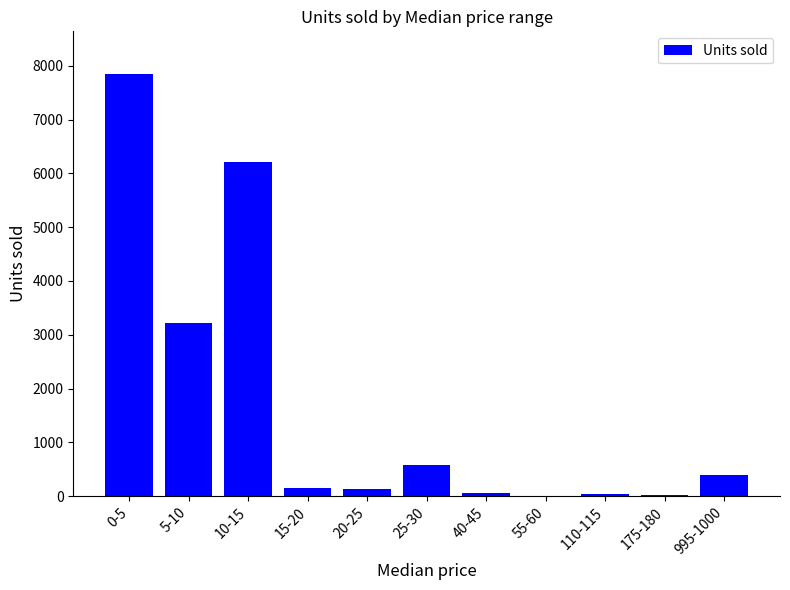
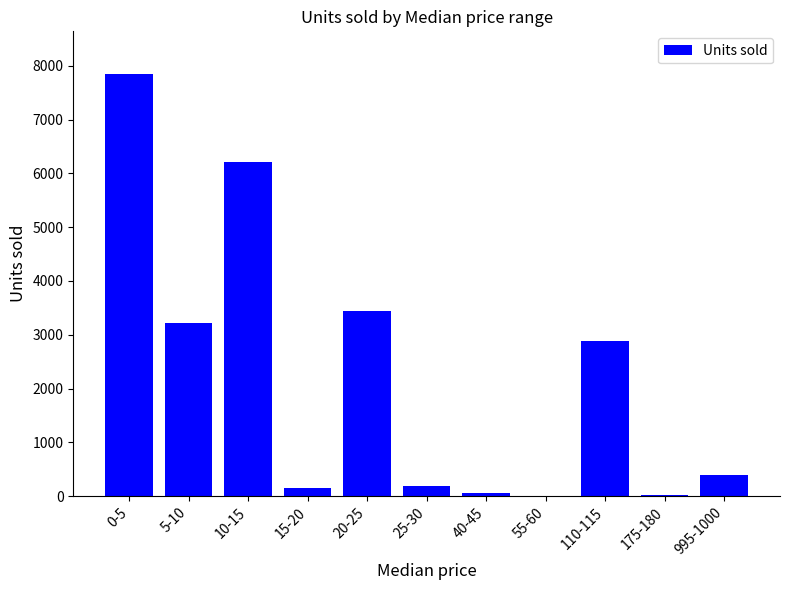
  {
    "0-5": 7900,
    "5-10": 3200,
    "10-15": 6200,
    "15-20": 200,
-   "20-25": 100,
-   "25-30": 600,
+   "20-25": 3400,
+   "25-30": 200,
    "40-45": 100,
-   "110-115": 0,
+   "110-115": 2900,
    "995-1000": 400
  }
